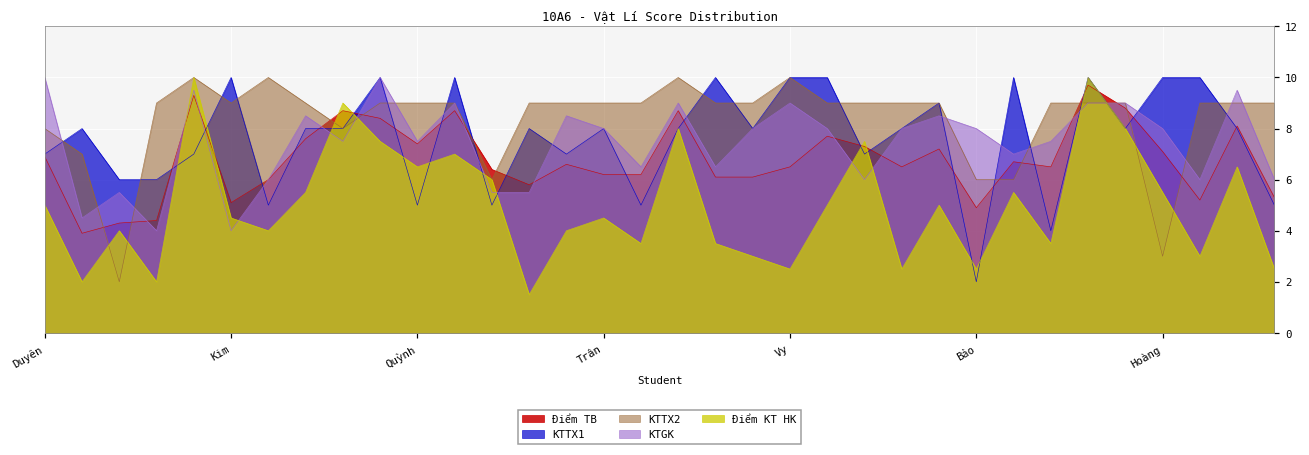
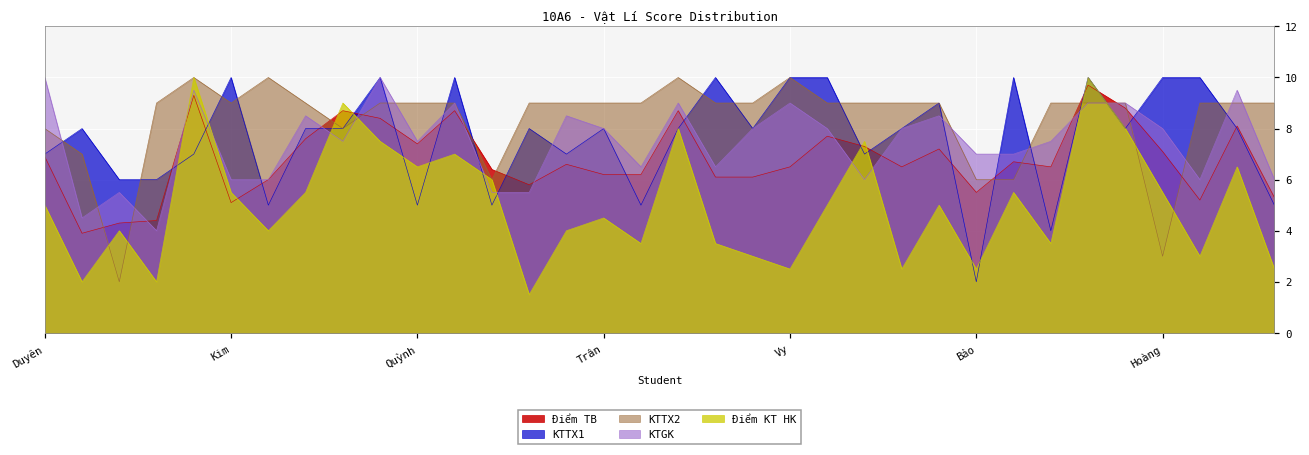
  {
    "Điểm TB": {
      "Kim": 5.1,
-     "Bảo": 4.9,
+     "Bảo": 5.5,
      "Hoàng": 7.1
    },
    "KTTX1": {
      "Kim": 10.0,
      "Bảo": 2.0,
      "Hoàng": 10.0
    },
    "KTTX2": {
      "Duyên": 8.0,
      "Kim": 9.0,
      "Bảo": 6.0,
      "Hoàng": 3.0
    },
    "KTGK": {
      "Duyên": 10,
-     "Kim": 4,
-     "Bảo": 8,
+     "Kim": 6,
+     "Bảo": 7,
      "Hoàng": 8
    },
    "Điểm KT HK": {
      "Duyên": 5.0,
-     "Kim": 4.5,
+     "Kim": 5.5,
      "Bảo": 2.5,
      "Hoàng": 5.5
    }
  }
